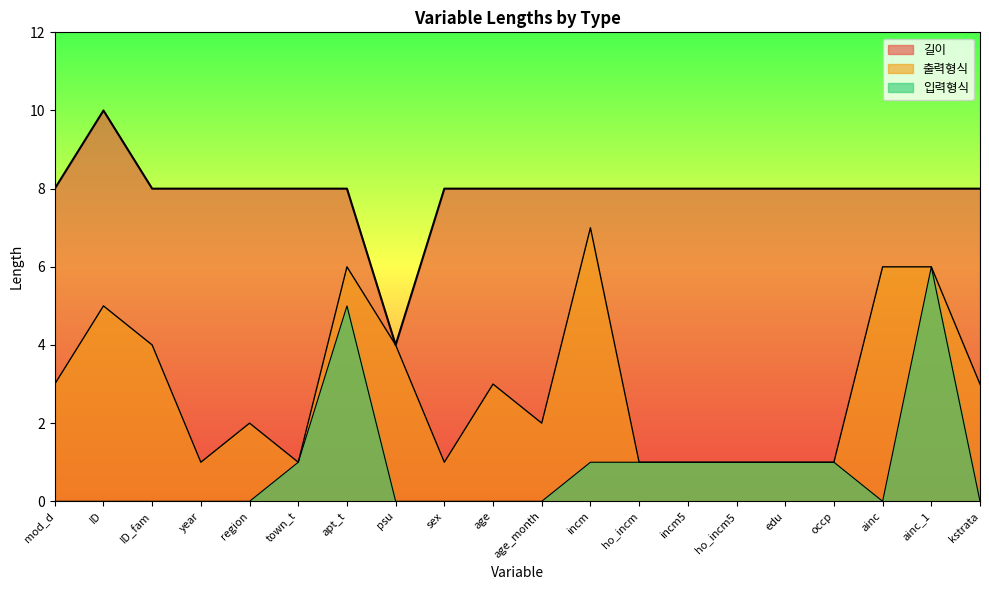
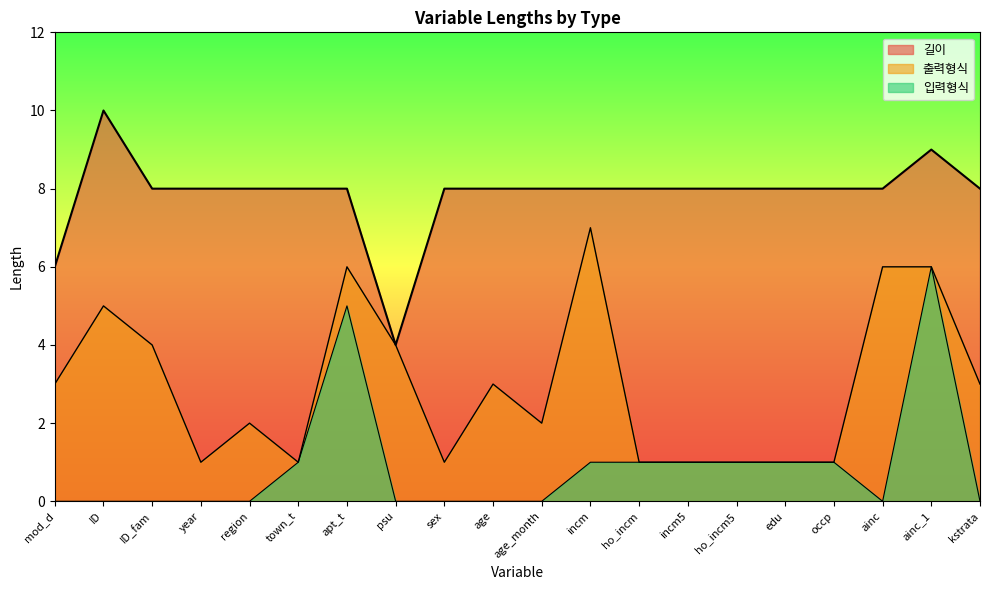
  {
    "길이": {
-     "mod_d": 8,
+     "mod_d": 6,
      "ID": 10,
      "ID_fam": 8,
      "year": 8,
      "region": 8,
      "town_t": 8,
      "apt_t": 8,
      "sex": 8,
      "age": 8,
      "age_month": 8,
      "incm": 8,
      "ho_incm": 8,
      "incm5": 8,
      "ho_incm5": 8,
      "edu": 8,
      "occp": 8,
      "ainc": 8,
-     "ainc_1": 8,
+     "ainc_1": 9,
      "kstrata": 8
    },
    "출력형식": {
      "mod_d": 3,
      "ID": 5,
      "ID_fam": 4,
      "year": 1,
      "region": 2,
      "apt_t": 6,
      "sex": 1,
      "age": 3,
      "age_month": 2,
      "incm": 7,
      "ainc": 6,
      "kstrata": 3
    },
    "입력형식": {
      "mod_d": 0,
      "ID": 0,
      "ID_fam": 0,
      "year": 0,
      "region": 0,
      "apt_t": 5,
      "psu": 0,
      "sex": 0,
      "age": 0,
      "age_month": 0,
      "incm": 1,
      "ainc": 0,
      "kstrata": 0
    }
  }
